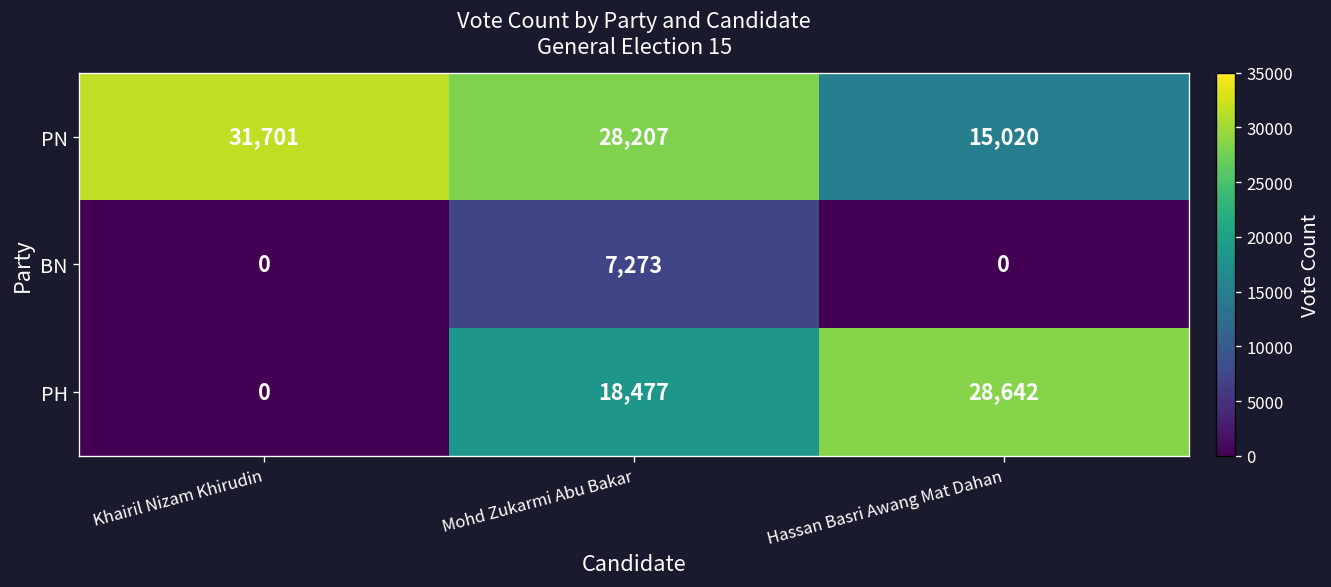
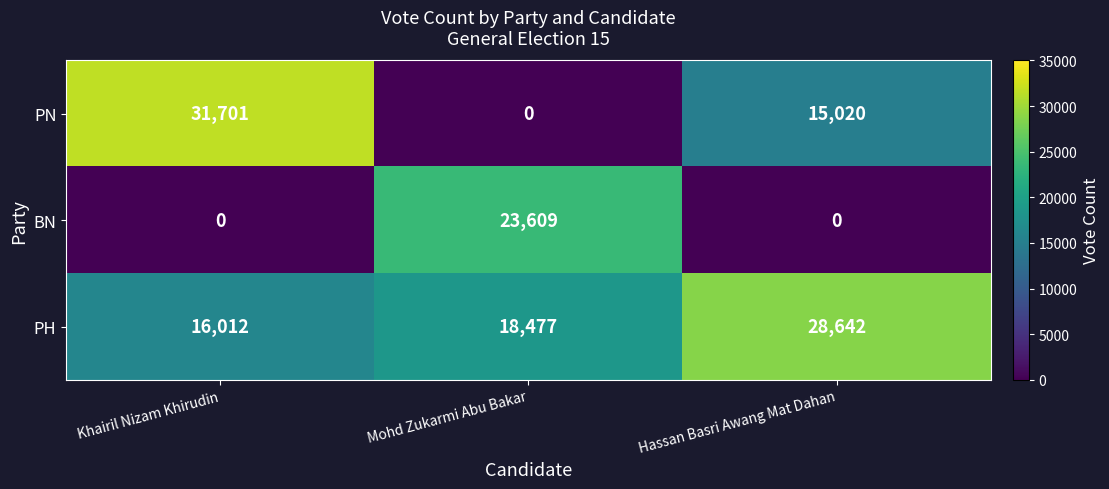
  {
    "PN": {
      "Khairil Nizam Khirudin": "31,701",
-     "Mohd Zukarmi Abu Bakar": "28,207",
+     "Mohd Zukarmi Abu Bakar": "0",
      "Hassan Basri Awang Mat Dahan": "15,020"
    },
    "BN": {
      "Khairil Nizam Khirudin": "0",
-     "Mohd Zukarmi Abu Bakar": "7,273",
+     "Mohd Zukarmi Abu Bakar": "23,609",
      "Hassan Basri Awang Mat Dahan": "0"
    },
    "PH": {
-     "Khairil Nizam Khirudin": "0",
+     "Khairil Nizam Khirudin": "16,012",
      "Mohd Zukarmi Abu Bakar": "18,477",
      "Hassan Basri Awang Mat Dahan": "28,642"
    }
  }
